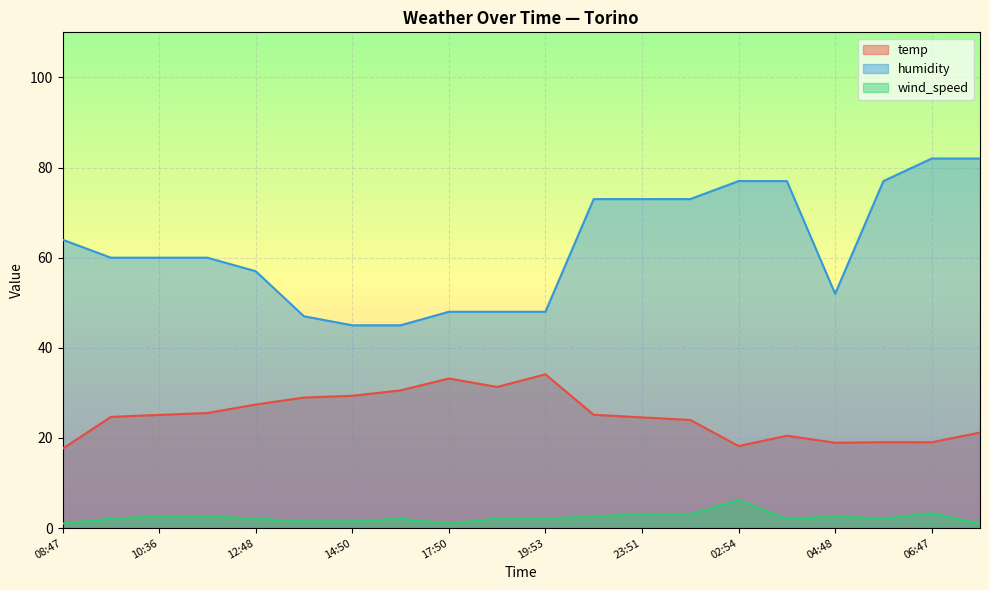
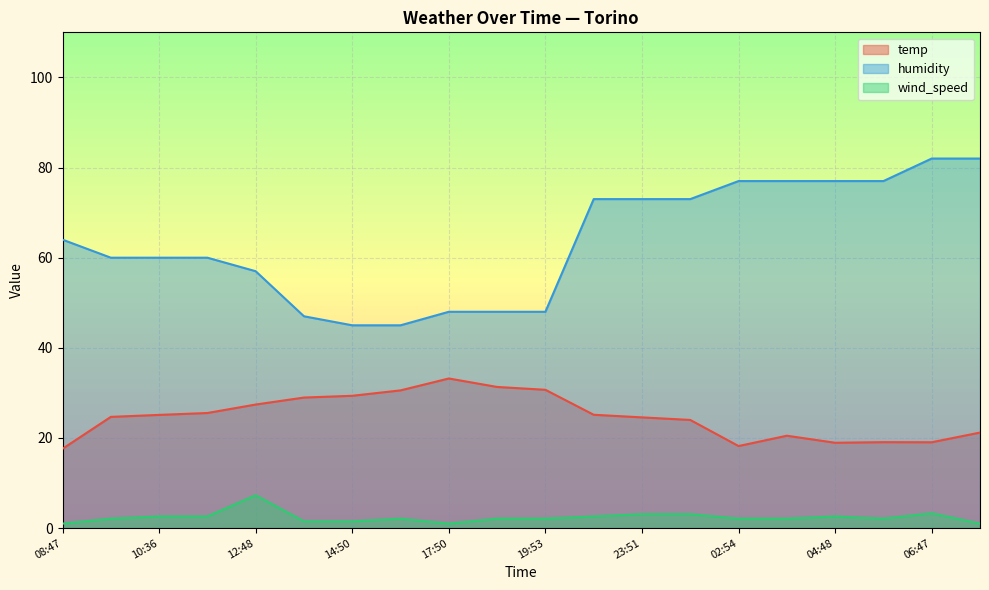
  {
    "temp": {
      "08:47": 18,
      "10:36": 25,
      "12:48": 27,
      "14:50": 29,
      "17:50": 33,
-     "19:53": 34,
+     "19:53": 31,
      "23:51": 25,
      "02:54": 18,
      "04:48": 19,
      "06:47": 19
    },
    "humidity": {
      "08:47": 64,
      "10:36": 60,
      "12:48": 57,
      "14:50": 45,
      "17:50": 48,
      "19:53": 48,
      "23:51": 73,
      "02:54": 77,
-     "04:48": 52,
+     "04:48": 77,
      "06:47": 82
    },
    "wind_speed": {
      "08:47": 1,
      "10:36": 3,
-     "12:48": 2,
+     "12:48": 7,
      "14:50": 2,
      "17:50": 1,
      "19:53": 2,
      "23:51": 3,
-     "02:54": 6,
+     "02:54": 2,
      "04:48": 3,
      "06:47": 3
    }
  }
